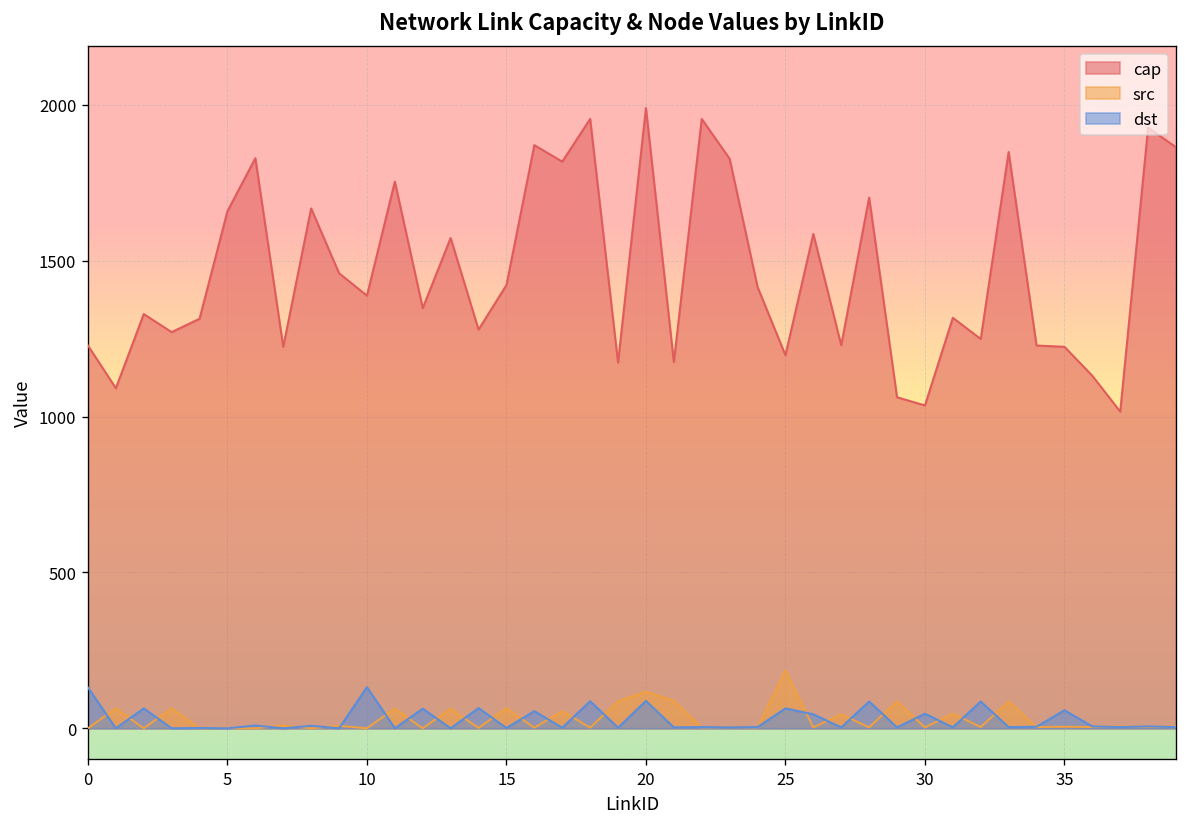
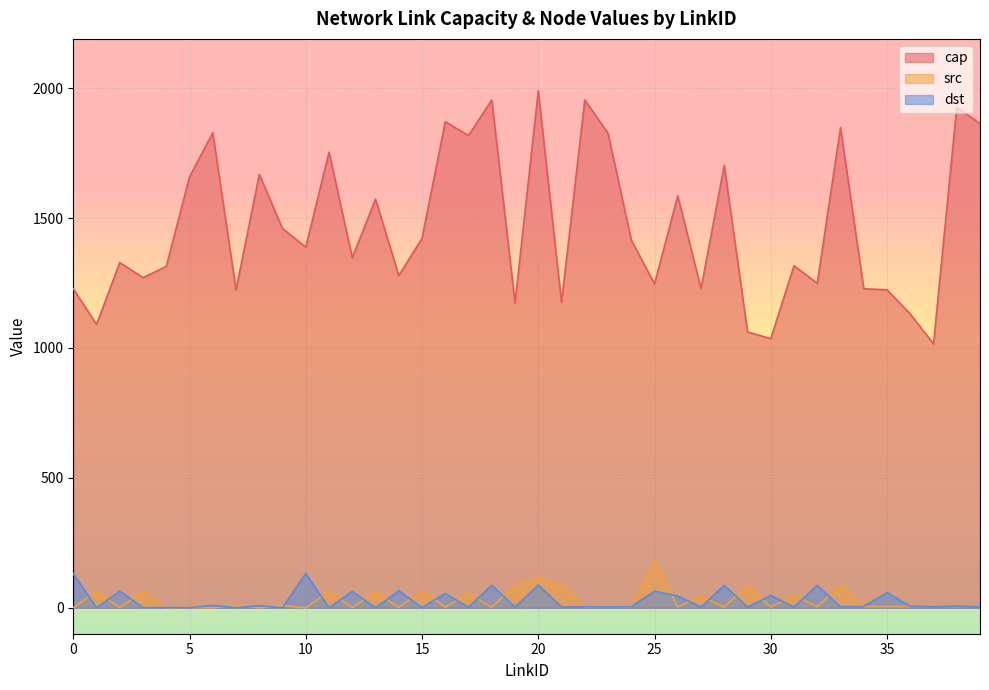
  {
    "cap": {
      "0": 1230,
      "5": 1660,
      "10": 1390,
      "15": 1420,
      "20": 1990,
-     "25": 1200,
+     "25": 1250,
      "30": 1040,
      "35": 1220
    },
    "src": {
      "0": 0,
      "10": 0,
      "15": 70,
      "20": 120,
      "25": 190,
      "30": 0,
      "35": 10
    },
    "dst": {
      "0": 130,
      "10": 130,
      "15": 0,
      "20": 90,
      "25": 60,
      "30": 50,
      "35": 60
    }
  }
